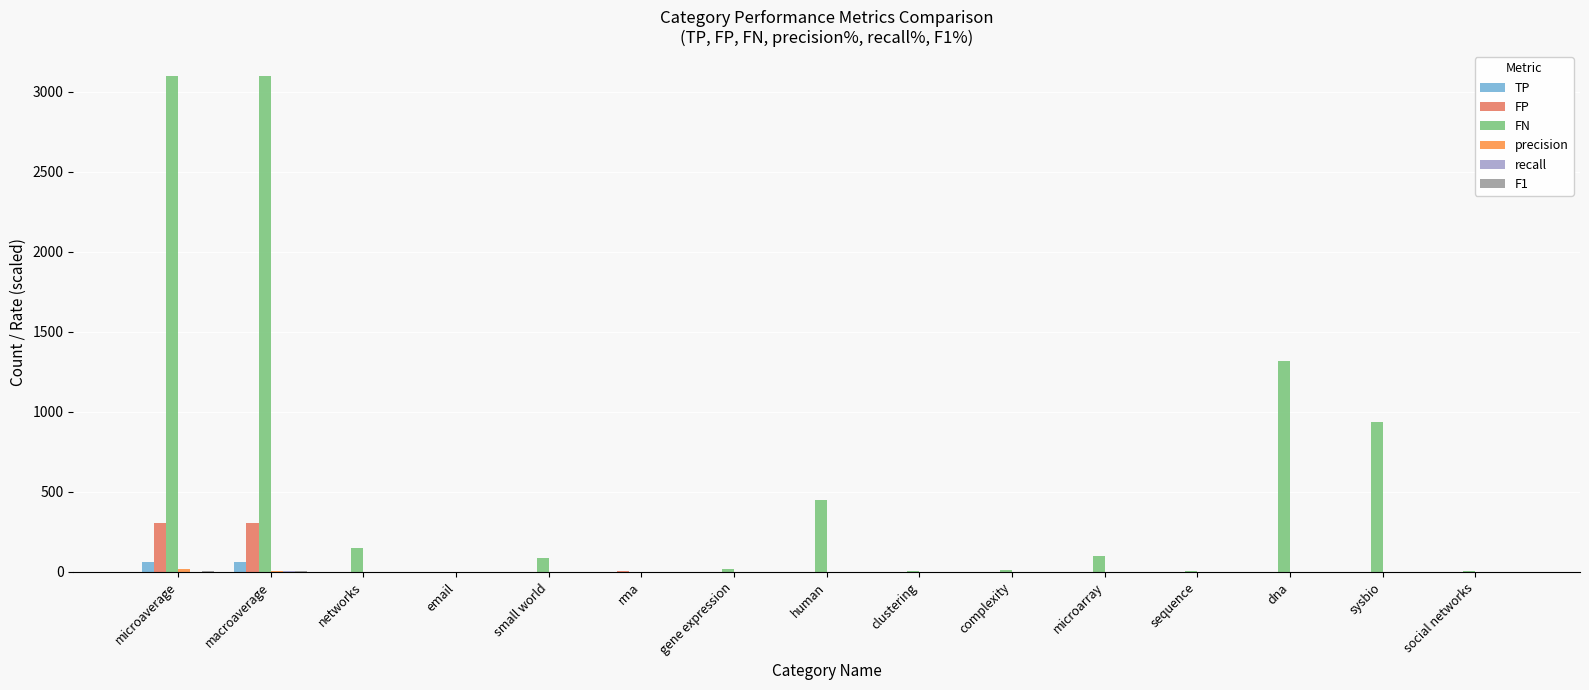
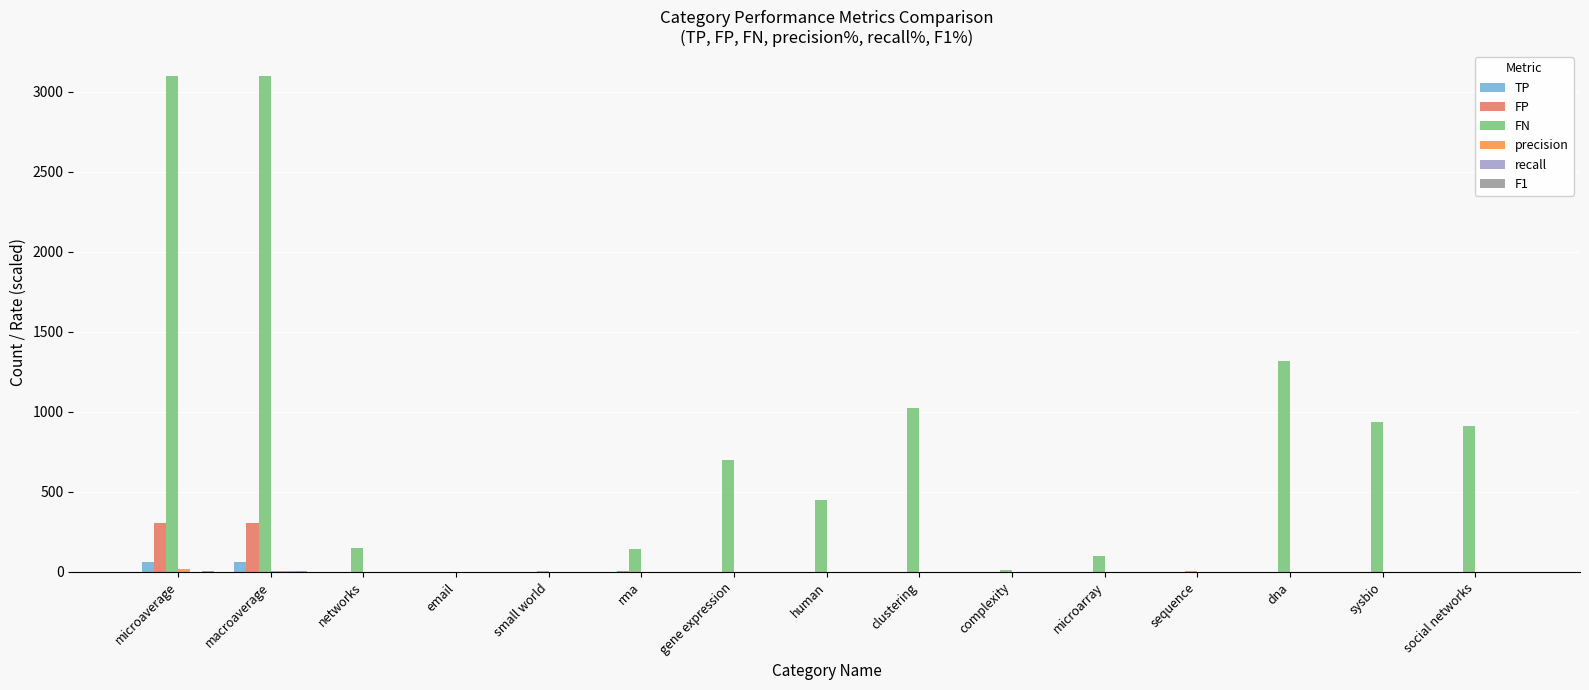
  {
    "FN": {
      "microaverage": 3100,
      "macroaverage": 3100,
      "networks": 150,
-     "small world": 90,
-     "rma": 0,
-     "gene expression": 20,
+     "small world": 10,
+     "rma": 140,
+     "gene expression": 700,
      "human": 450,
-     "clustering": 10,
+     "clustering": 1030,
      "microarray": 100,
      "dna": 1320,
      "sysbio": 940,
-     "social networks": 10
+     "social networks": 910
    }
  }
